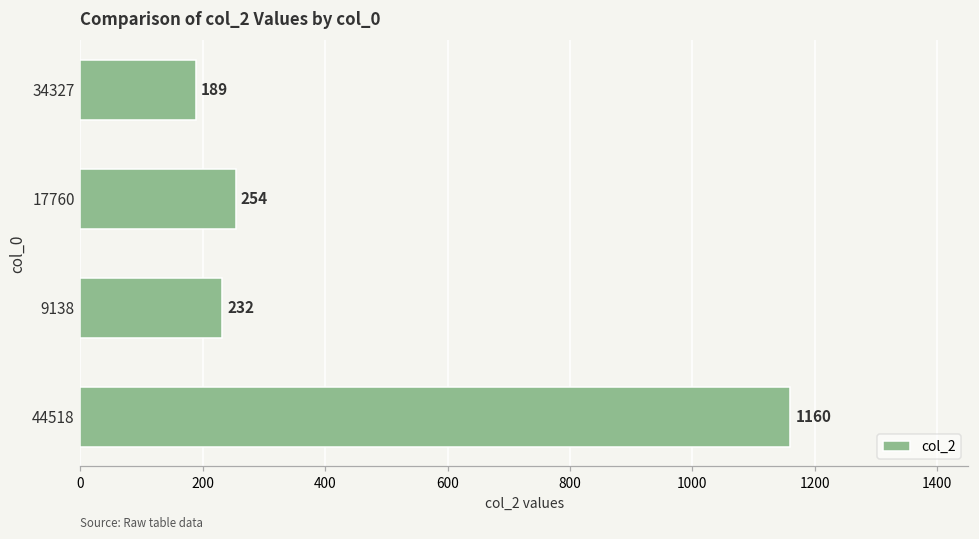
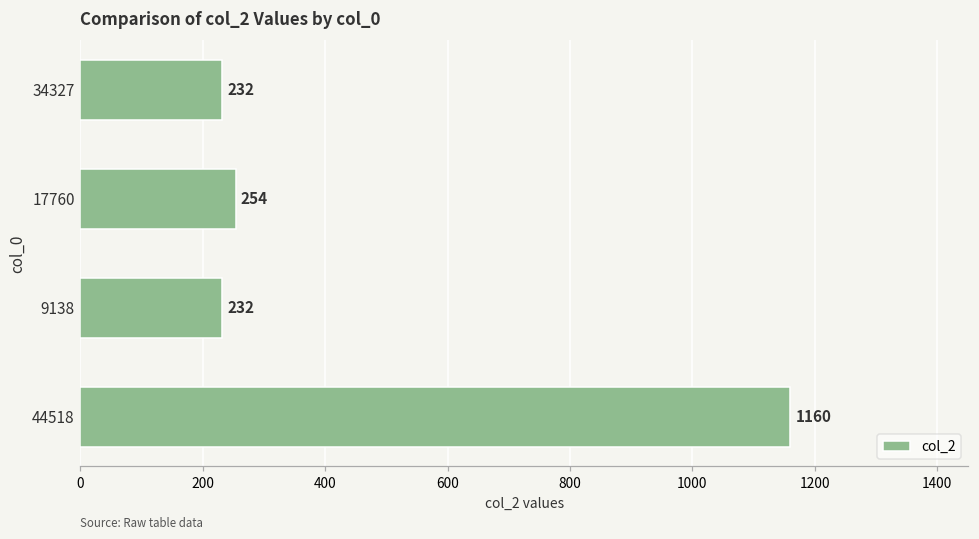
  {
-   "34327": 189,
+   "34327": 232,
    "17760": 254,
    "9138": 232,
    "44518": 1160
  }
